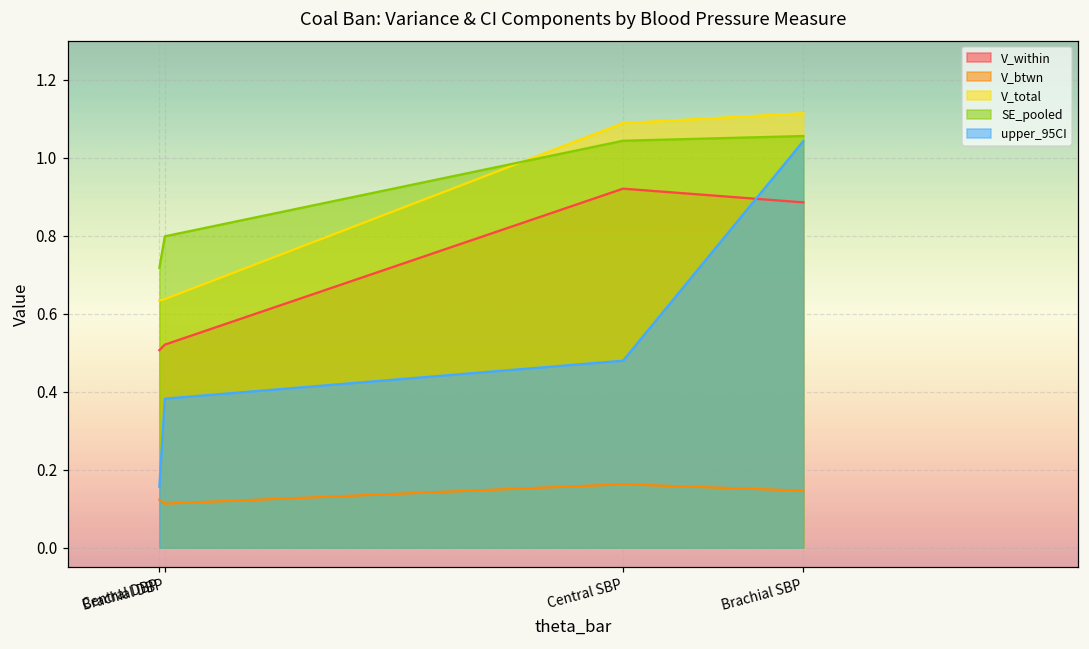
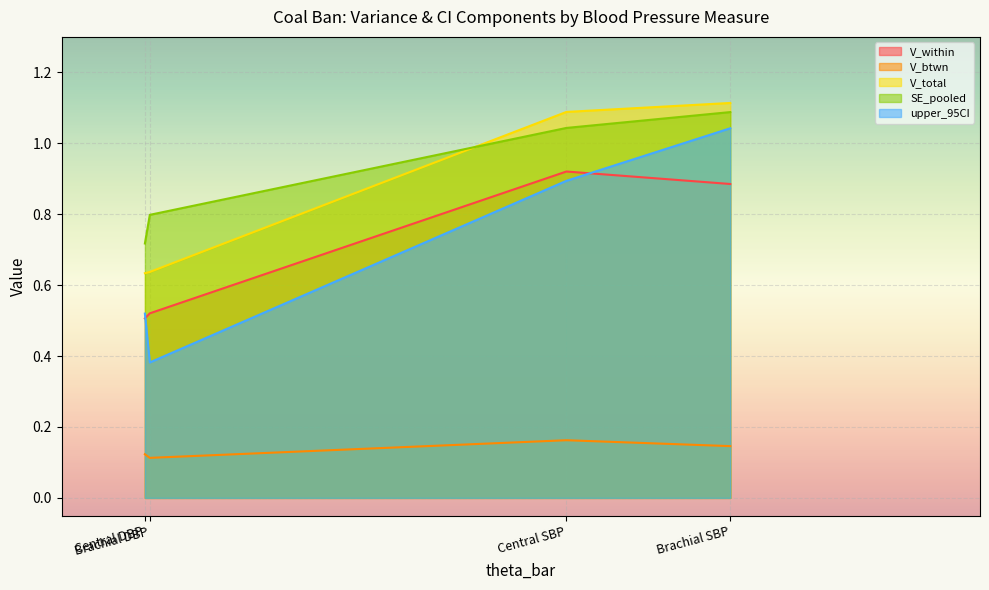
  {
    "V_within": {
      "Central DBP": 0.51,
      "Brachial DBP": 0.52,
      "Central SBP": 0.92,
      "Brachial SBP": 0.89
    },
    "V_btwn": {
      "Central DBP": 0.12,
      "Brachial DBP": 0.11,
      "Central SBP": 0.16,
      "Brachial SBP": 0.15
    },
    "V_total": {
      "Central DBP": 0.63,
      "Brachial DBP": 0.64,
      "Central SBP": 1.09,
      "Brachial SBP": 1.11
    },
    "SE_pooled": {
      "Central DBP": 0.72,
      "Brachial DBP": 0.80,
      "Central SBP": 1.04,
-     "Brachial SBP": 1.06
+     "Brachial SBP": 1.09
    },
    "upper_95CI": {
-     "Central DBP": 0.16,
+     "Central DBP": 0.52,
      "Brachial DBP": 0.38,
-     "Central SBP": 0.48,
+     "Central SBP": 0.89,
      "Brachial SBP": 1.04
    }
  }
